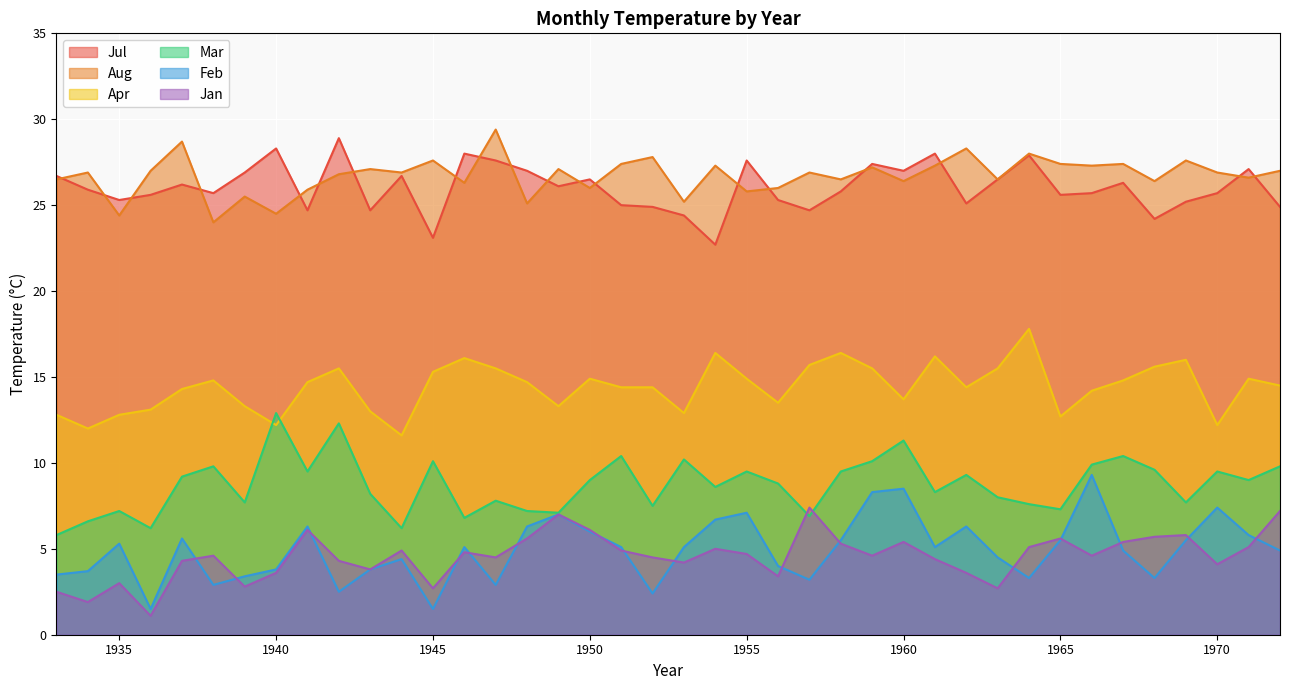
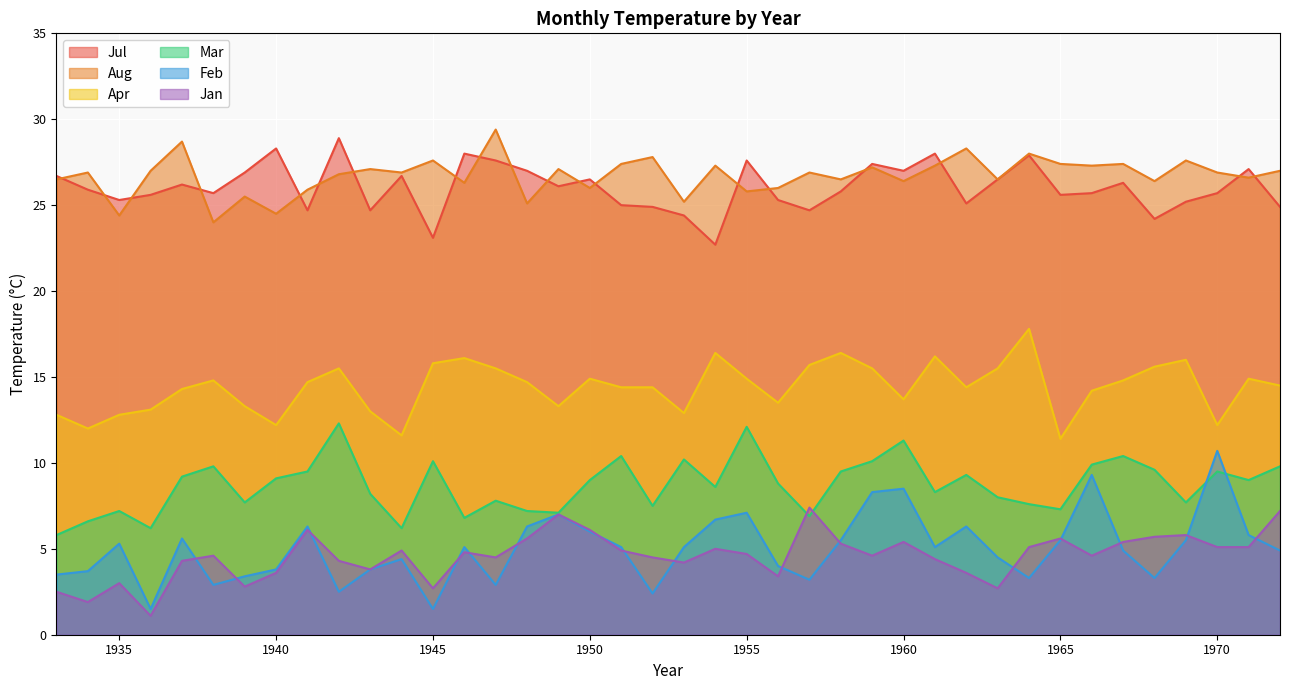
  {
    "Apr": {
      "1935": 12.8,
      "1940": 12.2,
-     "1945": 15.3,
+     "1945": 15.8,
      "1950": 14.9,
      "1955": 14.9,
      "1960": 13.7,
-     "1965": 12.7,
+     "1965": 11.4,
      "1970": 12.2
    },
    "Mar": {
      "1935": 7.2,
-     "1940": 12.9,
+     "1940": 9.1,
      "1945": 10.1,
      "1950": 9.0,
-     "1955": 9.5,
+     "1955": 12.1,
      "1960": 11.3,
      "1965": 7.3,
      "1970": 9.5
    },
    "Feb": {
      "1935": 5.3,
      "1940": 3.8,
      "1945": 1.5,
      "1955": 7.1,
      "1960": 8.5,
-     "1970": 7.4
+     "1970": 10.7
    },
    "Jan": {
      "1935": 3.0,
      "1940": 3.6,
      "1945": 2.7,
      "1955": 4.7,
      "1960": 5.4,
-     "1970": 4.1
+     "1970": 5.1
    }
  }
